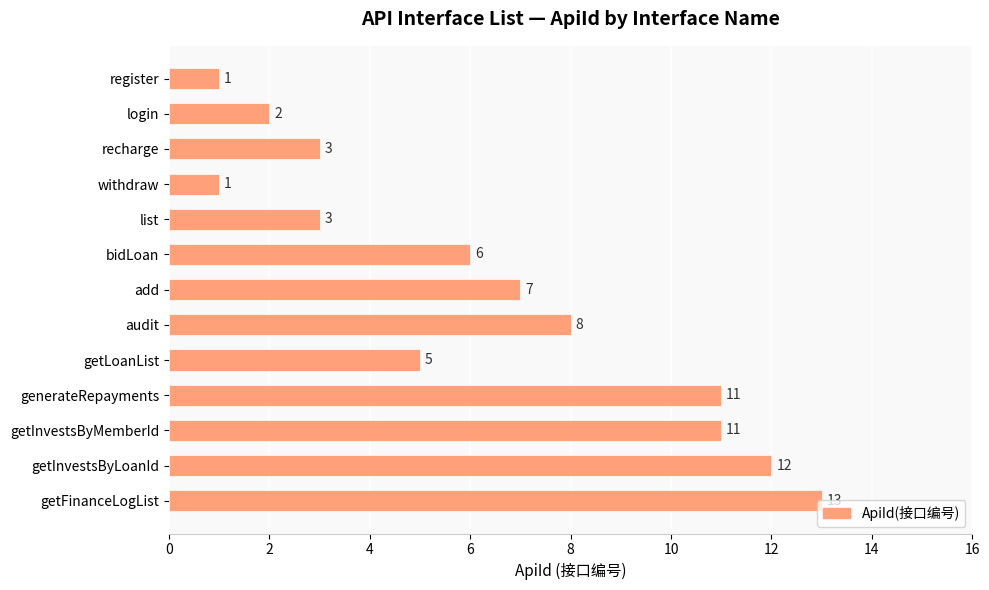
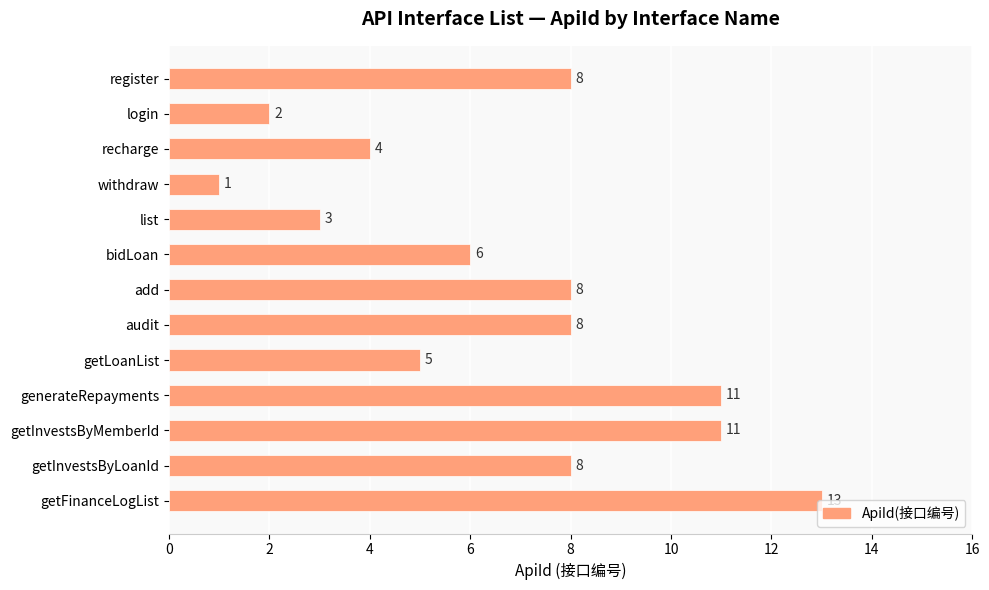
  {
-   "register": 1,
+   "register": 8,
    "login": 2,
-   "recharge": 3,
+   "recharge": 4,
    "withdraw": 1,
    "list": 3,
    "bidLoan": 6,
-   "add": 7,
+   "add": 8,
    "audit": 8,
    "getLoanList": 5,
    "generateRepayments": 11,
    "getInvestsByMemberId": 11,
-   "getInvestsByLoanId": 12
+   "getInvestsByLoanId": 8
  }
